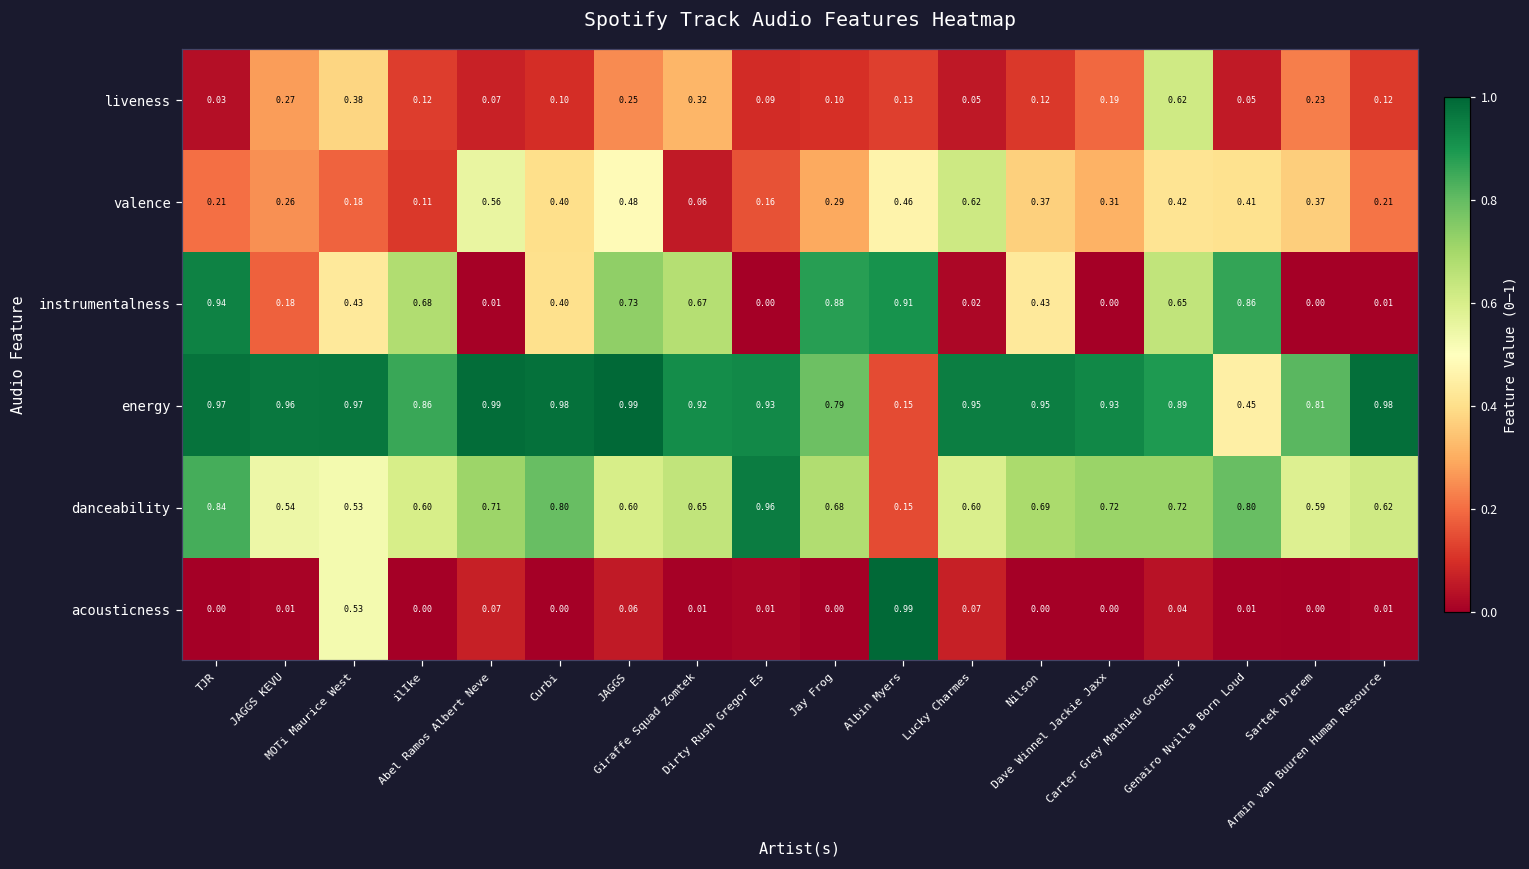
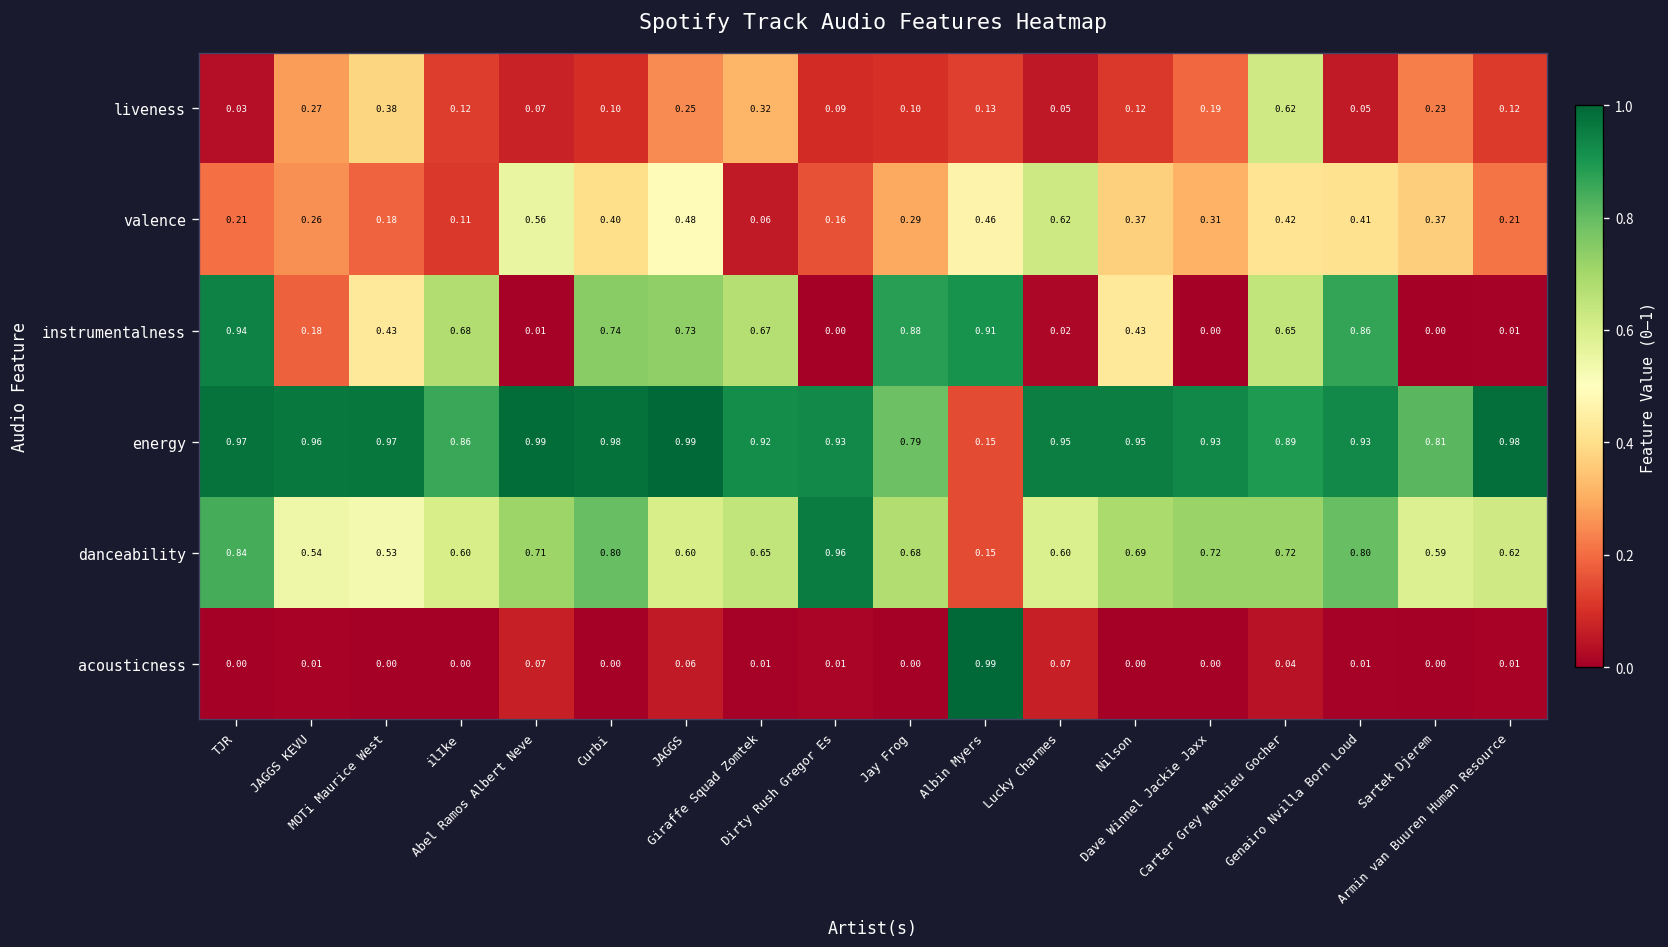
  {
    "liveness": {
      "TJR": 0.03,
      "JAGGS KEVU": 0.27,
      "MOTi Maurice West": 0.38,
      "ilIke": 0.12,
      "Abel Ramos Albert Neve": 0.07,
      "Curbi": 0.10,
      "JAGGS": 0.25,
      "Giraffe Squad Zomtek": 0.32,
      "Dirty Rush Gregor Es": 0.09,
      "Jay Frog": 0.10,
      "Albin Myers": 0.13,
      "Lucky Charmes": 0.05,
      "Nilson": 0.12,
      "Dave Winnel Jackie Jaxx": 0.19,
      "Carter Grey Mathieu Gocher": 0.62,
      "Genairo Nvilla Born Loud": 0.05,
      "Sartek Djerem": 0.23,
      "Armin van Buuren Human Resource": 0.12
    },
    "valence": {
      "TJR": 0.21,
      "JAGGS KEVU": 0.26,
      "MOTi Maurice West": 0.18,
      "ilIke": 0.11,
      "Abel Ramos Albert Neve": 0.56,
      "Curbi": 0.40,
      "JAGGS": 0.48,
      "Giraffe Squad Zomtek": 0.06,
      "Dirty Rush Gregor Es": 0.16,
      "Jay Frog": 0.29,
      "Albin Myers": 0.46,
      "Lucky Charmes": 0.62,
      "Nilson": 0.37,
      "Dave Winnel Jackie Jaxx": 0.31,
      "Carter Grey Mathieu Gocher": 0.42,
      "Genairo Nvilla Born Loud": 0.41,
      "Sartek Djerem": 0.37,
      "Armin van Buuren Human Resource": 0.21
    },
    "instrumentalness": {
      "TJR": 0.94,
      "JAGGS KEVU": 0.18,
      "MOTi Maurice West": 0.43,
      "ilIke": 0.68,
      "Abel Ramos Albert Neve": 0.01,
-     "Curbi": 0.40,
+     "Curbi": 0.74,
      "JAGGS": 0.73,
      "Giraffe Squad Zomtek": 0.67,
      "Dirty Rush Gregor Es": 0.00,
      "Jay Frog": 0.88,
      "Albin Myers": 0.91,
      "Lucky Charmes": 0.02,
      "Nilson": 0.43,
      "Dave Winnel Jackie Jaxx": 0.00,
      "Carter Grey Mathieu Gocher": 0.65,
      "Genairo Nvilla Born Loud": 0.86,
      "Sartek Djerem": 0.00,
      "Armin van Buuren Human Resource": 0.01
    },
    "energy": {
      "TJR": 0.97,
      "JAGGS KEVU": 0.96,
      "MOTi Maurice West": 0.97,
      "ilIke": 0.86,
      "Abel Ramos Albert Neve": 0.99,
      "Curbi": 0.98,
      "JAGGS": 0.99,
      "Giraffe Squad Zomtek": 0.92,
      "Dirty Rush Gregor Es": 0.93,
      "Jay Frog": 0.79,
      "Albin Myers": 0.15,
      "Lucky Charmes": 0.95,
      "Nilson": 0.95,
      "Dave Winnel Jackie Jaxx": 0.93,
      "Carter Grey Mathieu Gocher": 0.89,
-     "Genairo Nvilla Born Loud": 0.45,
+     "Genairo Nvilla Born Loud": 0.93,
      "Sartek Djerem": 0.81,
      "Armin van Buuren Human Resource": 0.98
    },
    "danceability": {
      "TJR": 0.84,
      "JAGGS KEVU": 0.54,
      "MOTi Maurice West": 0.53,
      "ilIke": 0.60,
      "Abel Ramos Albert Neve": 0.71,
      "Curbi": 0.80,
      "JAGGS": 0.60,
      "Giraffe Squad Zomtek": 0.65,
      "Dirty Rush Gregor Es": 0.96,
      "Jay Frog": 0.68,
      "Albin Myers": 0.15,
      "Lucky Charmes": 0.60,
      "Nilson": 0.69,
      "Dave Winnel Jackie Jaxx": 0.72,
      "Carter Grey Mathieu Gocher": 0.72,
      "Genairo Nvilla Born Loud": 0.80,
      "Sartek Djerem": 0.59,
      "Armin van Buuren Human Resource": 0.62
    },
    "acousticness": {
      "TJR": 0.00,
      "JAGGS KEVU": 0.01,
-     "MOTi Maurice West": 0.53,
+     "MOTi Maurice West": 0.00,
      "ilIke": 0.00,
      "Abel Ramos Albert Neve": 0.07,
      "Curbi": 0.00,
      "JAGGS": 0.06,
      "Giraffe Squad Zomtek": 0.01,
      "Dirty Rush Gregor Es": 0.01,
      "Jay Frog": 0.00,
      "Albin Myers": 0.99,
      "Lucky Charmes": 0.07,
      "Nilson": 0.00,
      "Dave Winnel Jackie Jaxx": 0.00,
      "Carter Grey Mathieu Gocher": 0.04,
      "Genairo Nvilla Born Loud": 0.01,
      "Sartek Djerem": 0.00,
      "Armin van Buuren Human Resource": 0.01
    }
  }
